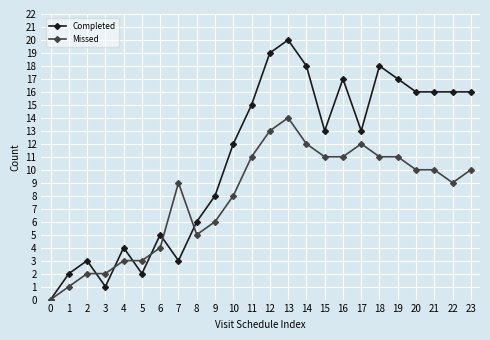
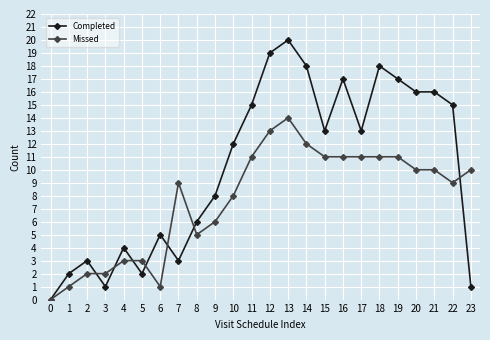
  {
    "Completed": {
      "1": 2,
      "2": 3,
      "3": 1,
      "4": 4,
      "5": 2,
      "6": 5,
      "7": 3,
      "8": 6,
      "9": 8,
      "10": 12,
      "11": 15,
      "12": 19,
      "13": 20,
      "14": 18,
      "15": 13,
      "16": 17,
      "17": 13,
      "18": 18,
      "19": 17,
      "20": 16,
      "21": 16,
-     "22": 16,
-     "23": 16
+     "22": 15,
+     "23": 1
    },
    "Missed": {
      "1": 1,
      "2": 2,
      "3": 2,
      "4": 3,
      "5": 3,
-     "6": 4,
+     "6": 1,
      "7": 9,
      "8": 5,
      "9": 6,
      "10": 8,
      "11": 11,
      "12": 13,
      "13": 14,
      "14": 12,
      "15": 11,
      "16": 11,
-     "17": 12,
+     "17": 11,
      "18": 11,
      "19": 11,
      "20": 10,
      "21": 10,
      "22": 9,
      "23": 10
    }
  }
